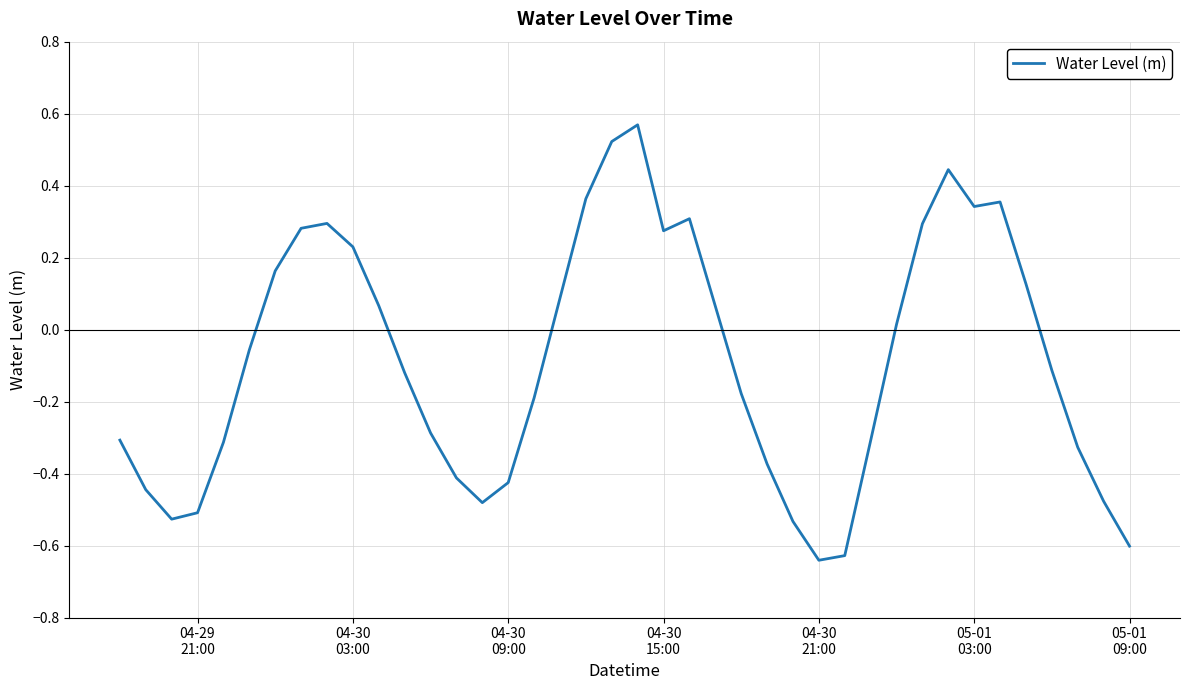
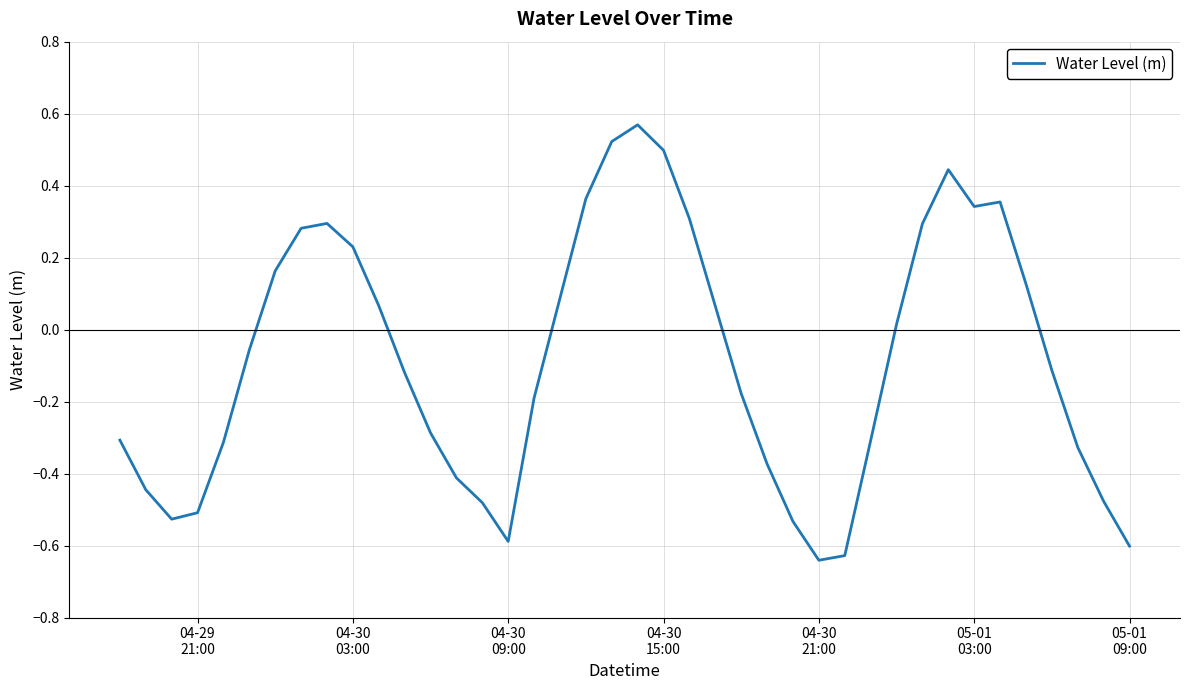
  {
    "04-29 21:00": -0.51,
    "04-30 03:00": 0.23,
-   "04-30 09:00": -0.43,
-   "04-30 15:00": 0.27,
+   "04-30 09:00": -0.59,
+   "04-30 15:00": 0.50,
    "04-30 21:00": -0.64,
    "05-01 03:00": 0.34,
    "05-01 09:00": -0.60
  }
